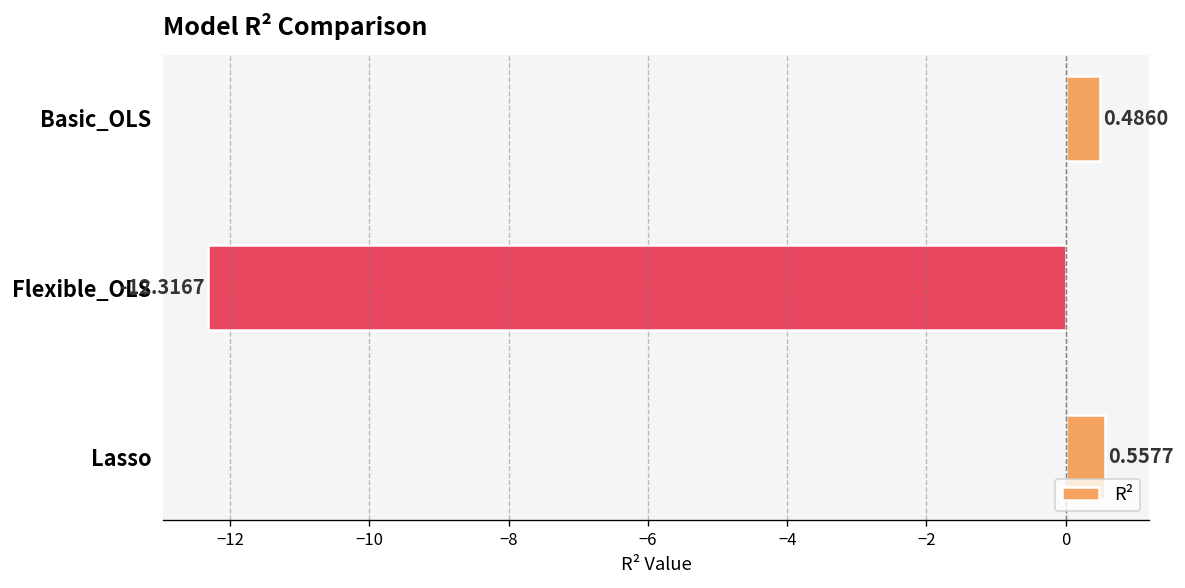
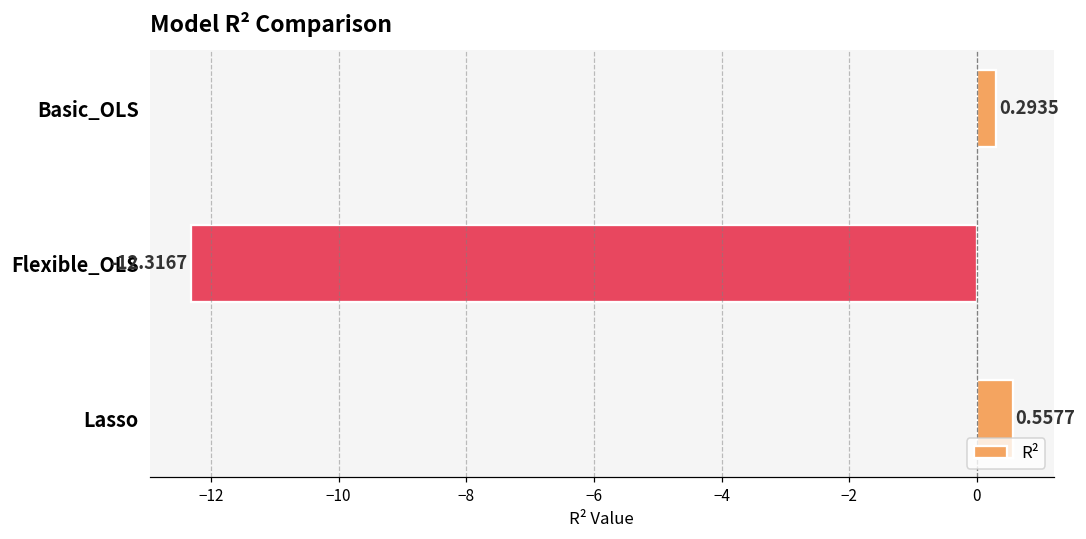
  {
-   "Basic_OLS": 0.4860,
+   "Basic_OLS": 0.2935,
    "Flexible_OLS": -12.3167,
    "Lasso": 0.5577
  }
